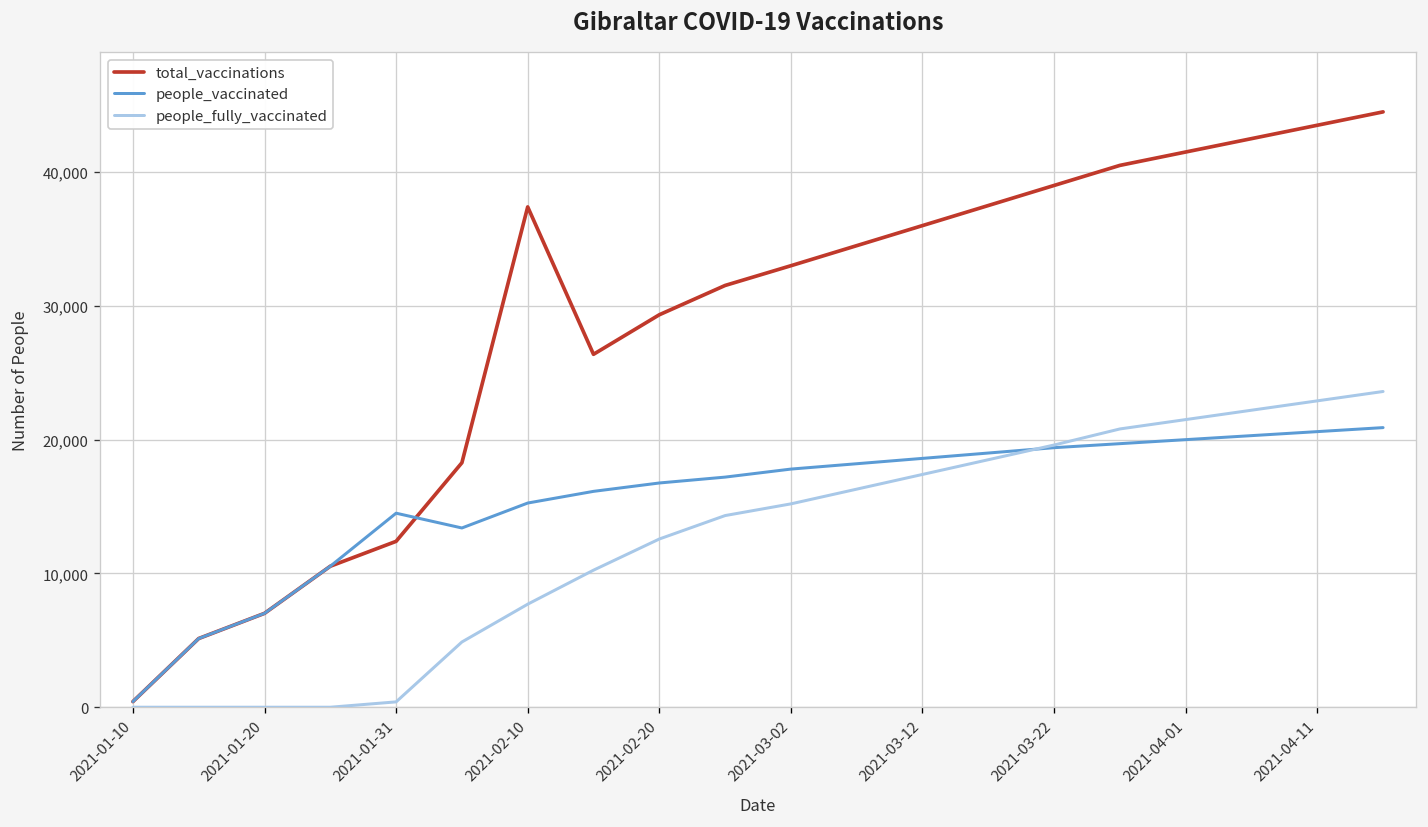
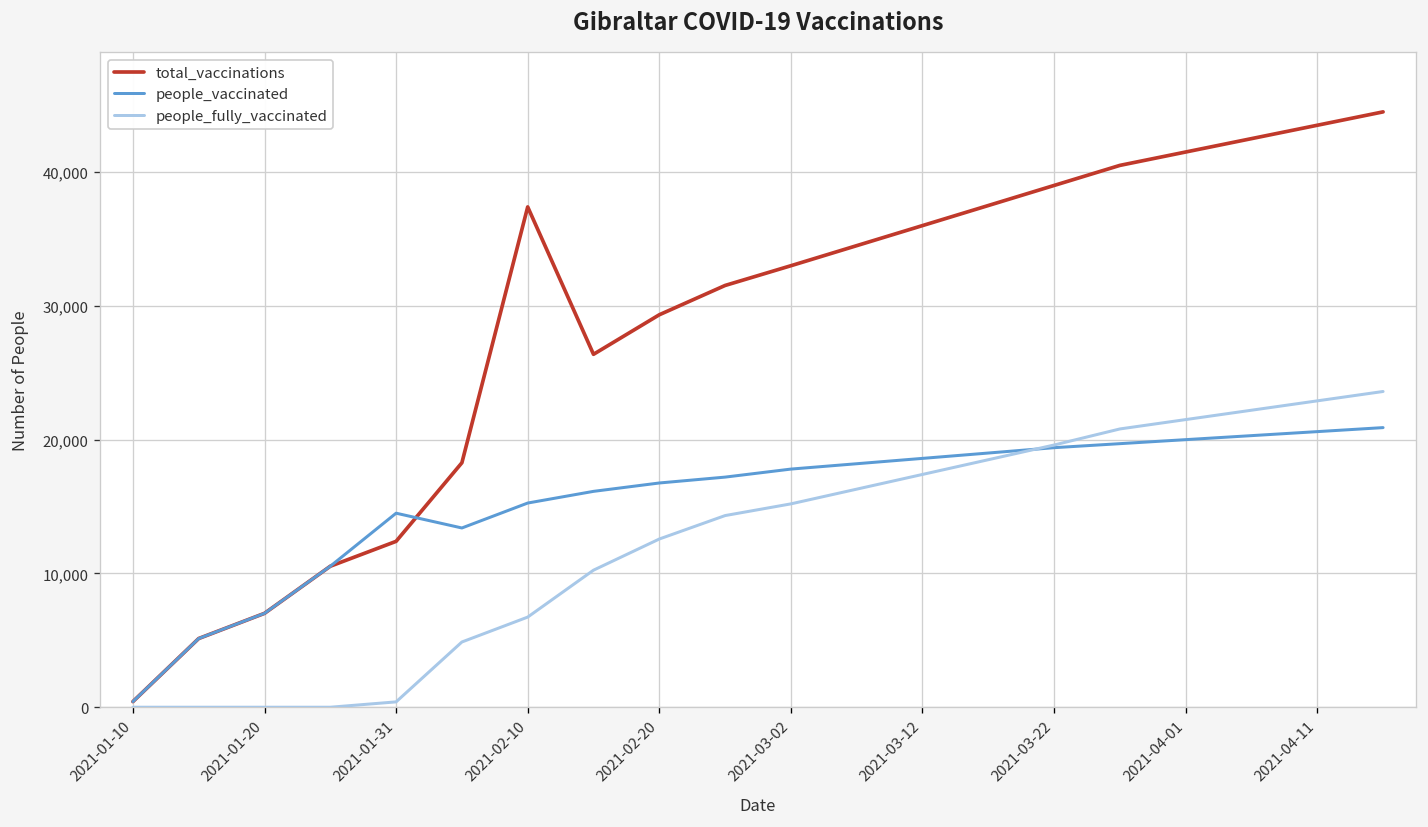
  {
    "total_vaccinations": {
      "2021-01-31": "12,400",
      "2021-02-10": "37,400",
      "2021-02-20": "29,300",
      "2021-03-02": "33,000",
      "2021-03-12": "36,000",
      "2021-03-22": "39,000",
      "2021-04-01": "41,500",
      "2021-04-11": "43,500"
    },
    "people_vaccinated": {
      "2021-01-31": "14,500",
      "2021-02-10": "15,300",
      "2021-02-20": "16,800",
      "2021-03-02": "17,800",
      "2021-03-12": "18,600",
      "2021-04-01": "20,000",
      "2021-04-11": "20,600"
    },
    "people_fully_vaccinated": {
      "2021-01-10": "0",
      "2021-01-20": "0",
      "2021-01-31": "400",
-     "2021-02-10": "7,700",
+     "2021-02-10": "6,700",
      "2021-02-20": "12,600",
      "2021-03-02": "15,200",
      "2021-03-12": "17,400",
      "2021-04-01": "21,500",
      "2021-04-11": "22,900"
    }
  }
